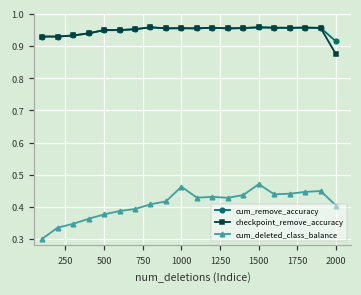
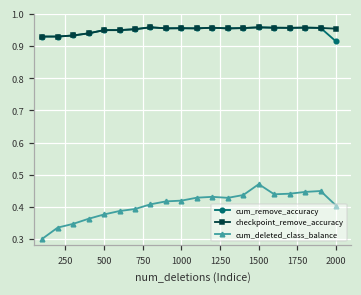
  {
    "cum_remove_accuracy": {
      "2000": 0.91
    },
    "checkpoint_remove_accuracy": {
-     "2000": 0.87
+     "2000": 0.95
    },
    "cum_deleted_class_balance": {
      "500": 0.38,
-     "1000": 0.46,
+     "1000": 0.42,
      "1500": 0.47
    }
  }
